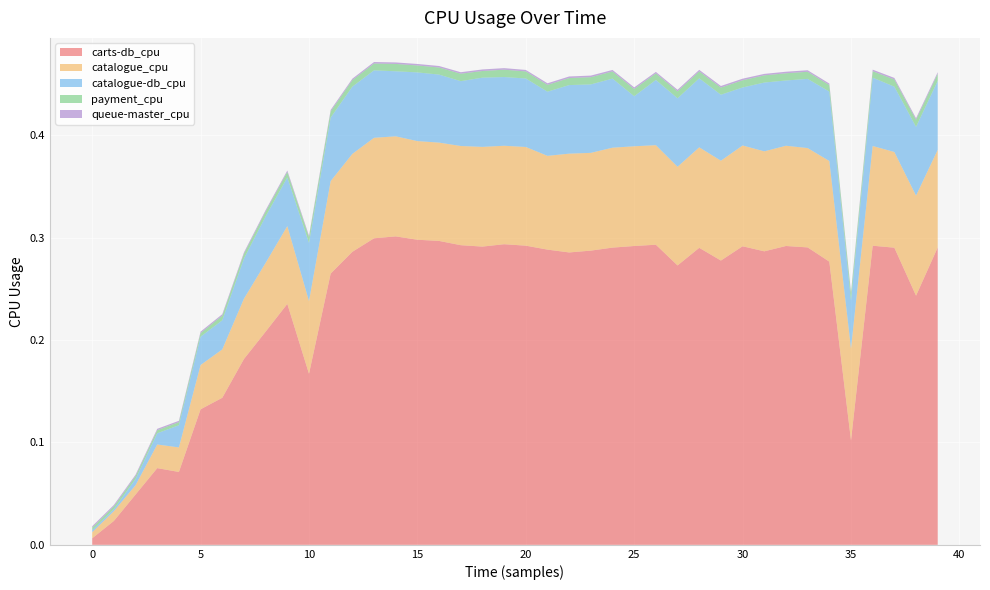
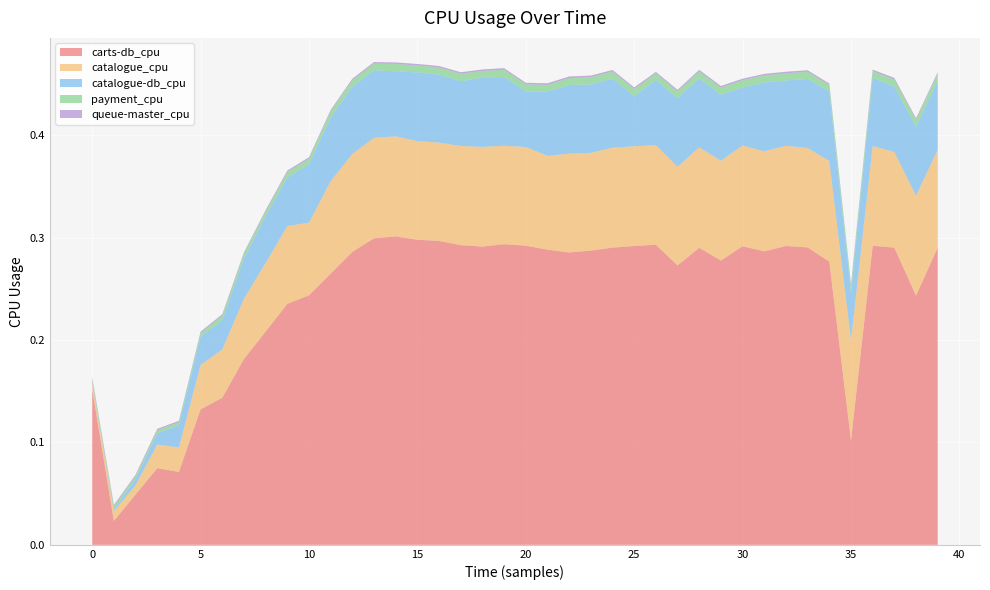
  {
    "carts-db_cpu": {
-     "0": 0.006,
+     "0": 0.152,
      "5": 0.132,
-     "10": 0.167,
+     "10": 0.244,
      "15": 0.298,
      "20": 0.292,
      "25": 0.292,
      "30": 0.292,
      "35": 0.102
    },
    "catalogue_cpu": {
      "5": 0.043,
      "10": 0.071,
      "15": 0.096,
      "20": 0.096,
      "25": 0.097,
      "30": 0.098,
-     "35": 0.090
+     "35": 0.098
    },
    "catalogue-db_cpu": {
      "5": 0.028,
      "10": 0.057,
      "15": 0.067,
-     "20": 0.067,
+     "20": 0.054,
      "25": 0.049,
      "30": 0.057,
      "35": 0.047
    }
  }
